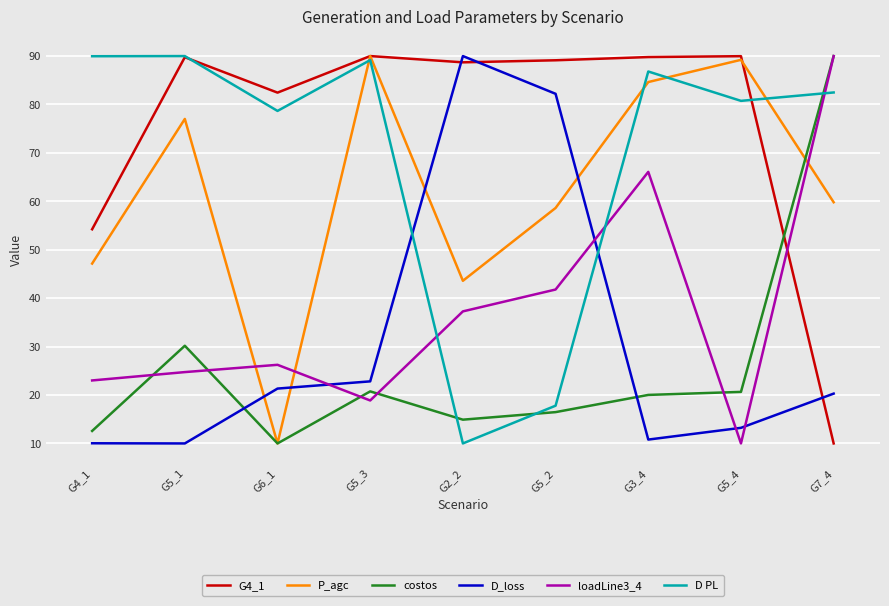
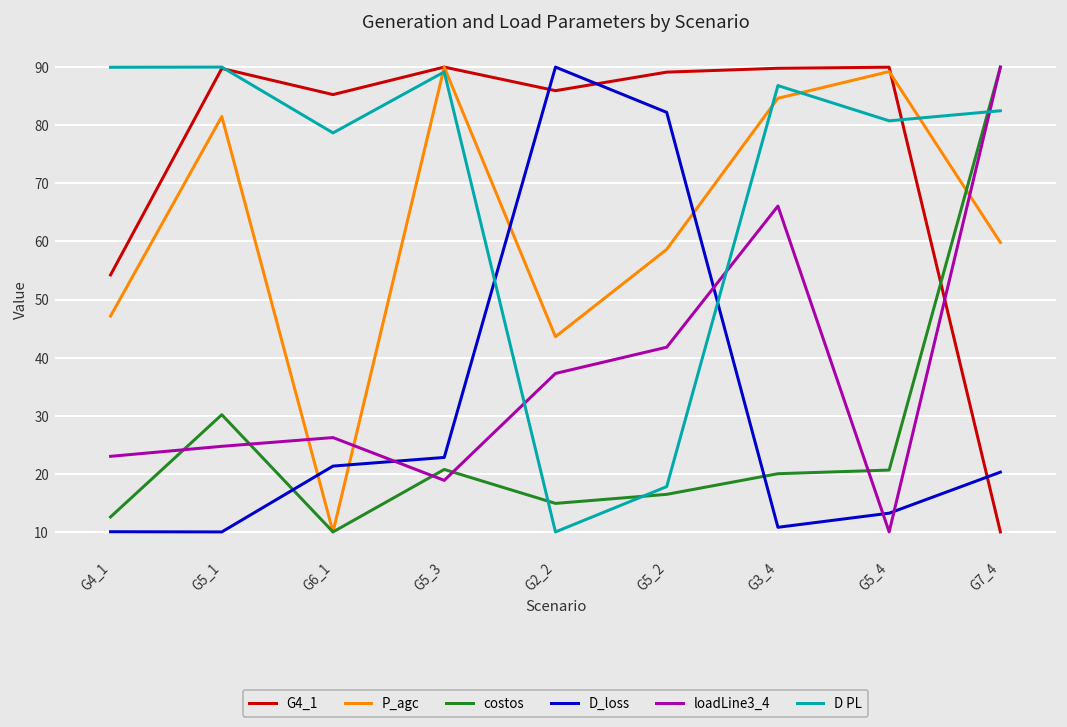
  {
    "G4_1": {
      "G4_1": 54,
-     "G6_1": 82,
-     "G2_2": 89,
+     "G6_1": 85,
+     "G2_2": 86,
      "G5_2": 89,
      "G3_4": 90,
      "G5_4": 90,
      "G7_4": 10
    },
    "P_agc": {
      "G4_1": 47,
-     "G5_1": 77,
+     "G5_1": 81,
      "G2_2": 44,
      "G5_2": 59,
      "G3_4": 85,
      "G5_4": 89,
      "G7_4": 60
    },
    "costos": {
      "G4_1": 13,
      "G5_1": 30,
      "G5_3": 21,
      "G2_2": 15,
      "G5_2": 16,
      "G3_4": 20,
      "G5_4": 21
    },
    "D_loss": {
      "G4_1": 10,
      "G5_1": 10,
      "G6_1": 21,
      "G5_3": 23,
      "G2_2": 90,
      "G5_2": 82,
      "G3_4": 11,
      "G5_4": 13,
      "G7_4": 20
    },
    "loadLine3_4": {
      "G4_1": 23,
      "G5_1": 25,
      "G6_1": 26,
      "G5_3": 19,
      "G2_2": 37,
      "G5_2": 42,
      "G3_4": 66,
      "G5_4": 10
    },
    "D PL": {
      "G4_1": 90,
      "G6_1": 79,
      "G5_3": 89,
      "G2_2": 10,
      "G5_2": 18,
      "G3_4": 87,
      "G5_4": 81,
      "G7_4": 82
    }
  }
